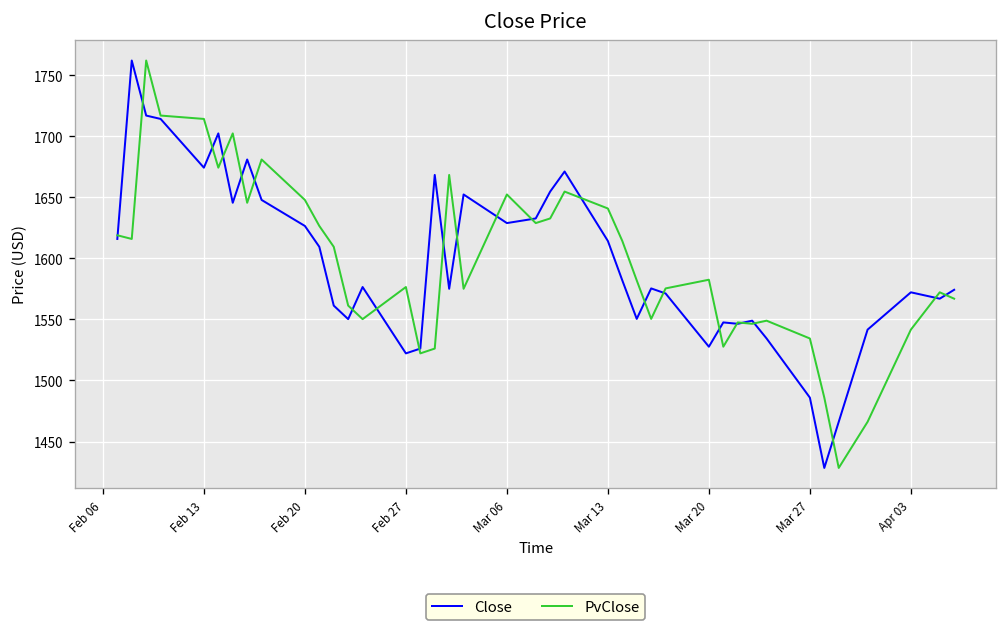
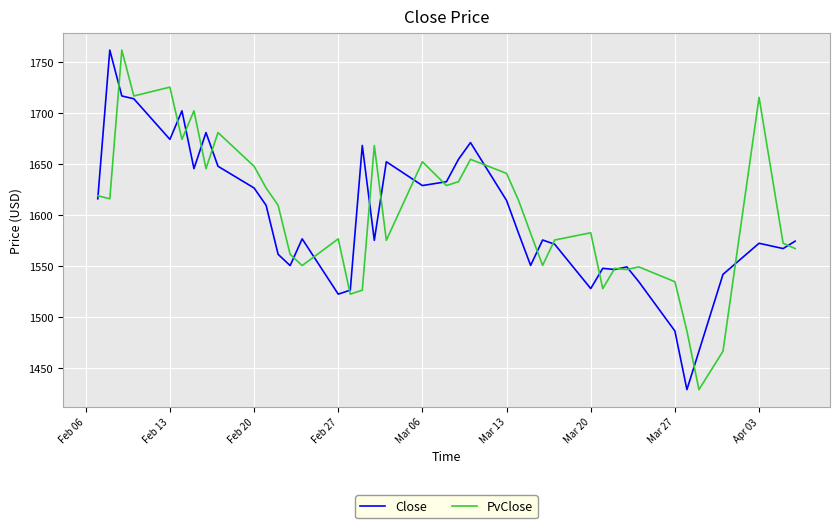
  {
    "Close": {
      "Feb 13": 1674,
      "Feb 20": 1627,
      "Feb 27": 1522,
      "Mar 06": 1629,
      "Mar 13": 1614,
      "Mar 20": 1528,
      "Mar 27": 1486,
      "Apr 03": 1572
    },
    "PvClose": {
-     "Feb 13": 1714,
+     "Feb 13": 1726,
      "Feb 20": 1648,
      "Feb 27": 1577,
      "Mar 06": 1652,
      "Mar 13": 1641,
      "Mar 20": 1583,
      "Mar 27": 1534,
-     "Apr 03": 1542
+     "Apr 03": 1716
    }
  }
